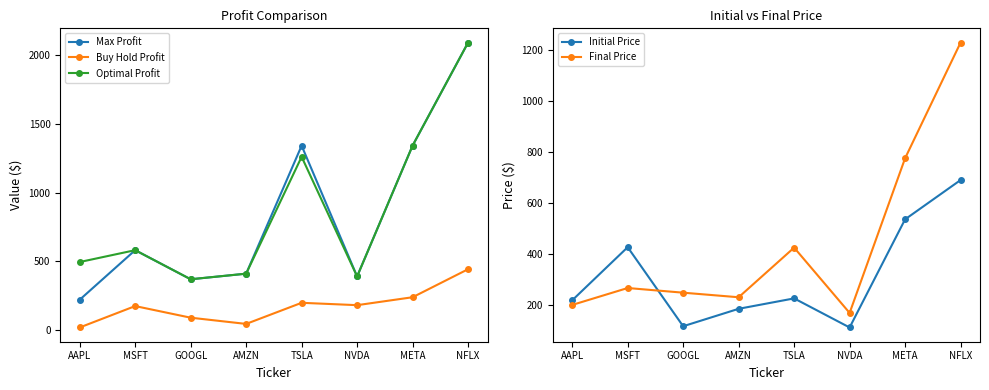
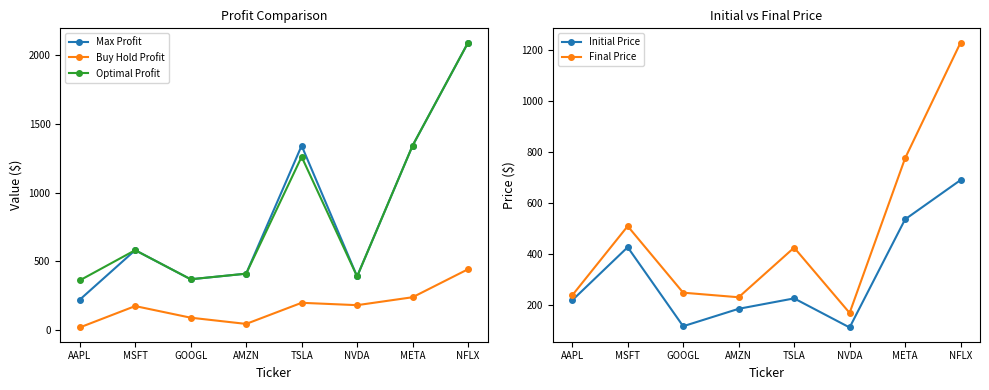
  {
    "Profit Comparison": {
      "Max Profit": {
        "AAPL": 220,
        "TSLA": 1340
      },
      "Buy Hold Profit": {
        "AAPL": 20,
        "MSFT": 170,
        "GOOGL": 90,
        "AMZN": 50,
        "TSLA": 200,
        "NVDA": 180,
        "META": 240,
        "NFLX": 440
      },
      "Optimal Profit": {
-       "AAPL": 490,
+       "AAPL": 360,
        "TSLA": 1260
      }
    },
    "Initial vs Final Price": {
      "Initial Price": {
        "AAPL": 220,
        "MSFT": 430,
        "GOOGL": 120,
        "AMZN": 190,
        "TSLA": 230,
        "NVDA": 110,
        "META": 540,
        "NFLX": 690
      },
      "Final Price": {
-       "AAPL": 200,
-       "MSFT": 270,
+       "AAPL": 240,
+       "MSFT": 510,
        "GOOGL": 250,
        "AMZN": 230,
        "TSLA": 430,
        "NVDA": 170,
        "META": 780,
        "NFLX": 1230
      }
    }
  }
